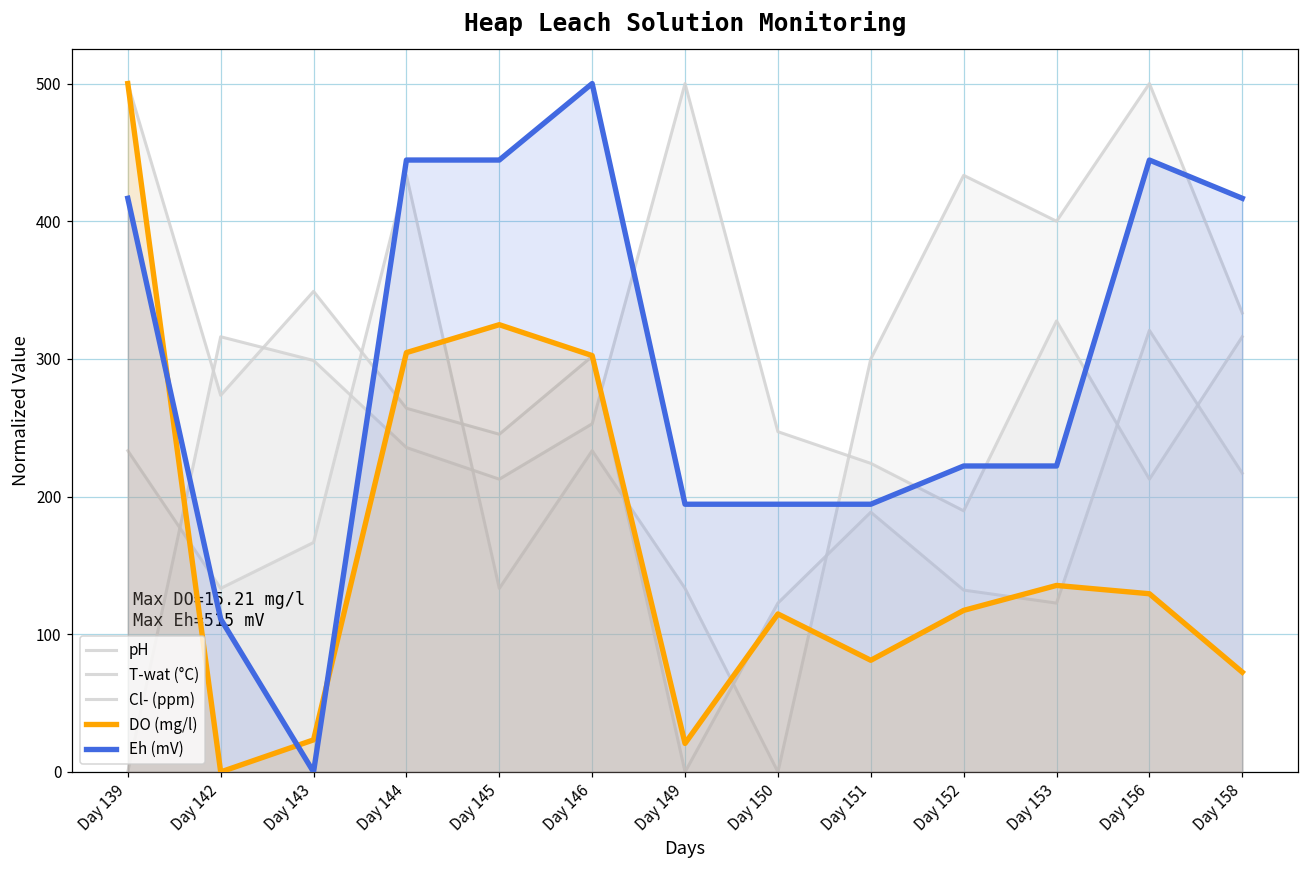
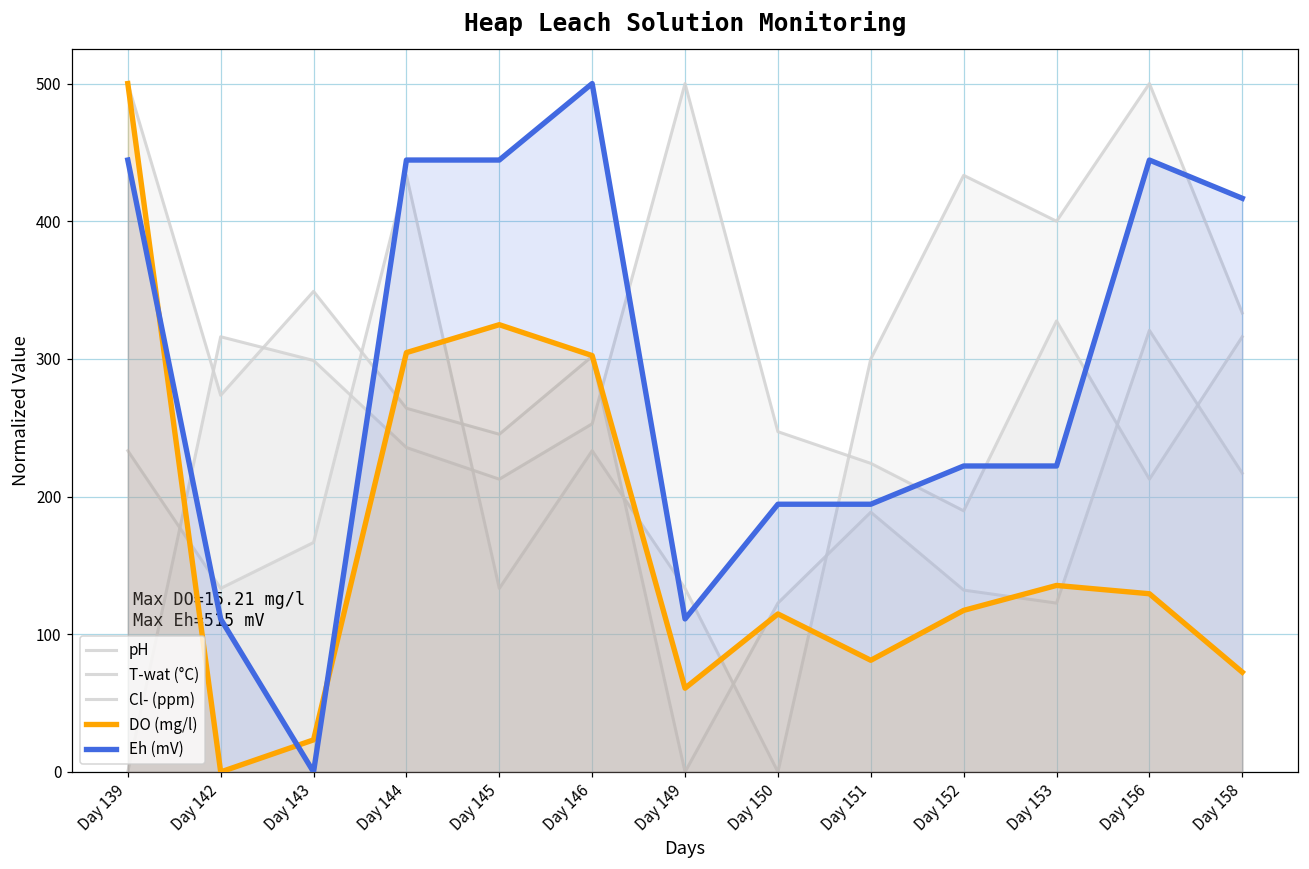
  {
    "DO (mg/l)": {
      "Day 142": 0,
      "Day 143": 23,
      "Day 144": 305,
      "Day 145": 325,
-     "Day 149": 21,
+     "Day 149": 61,
      "Day 150": 115,
      "Day 151": 81,
      "Day 152": 117,
      "Day 153": 135,
      "Day 156": 129,
      "Day 158": 72
    },
    "Eh (mV)": {
-     "Day 139": 417,
+     "Day 139": 444,
      "Day 143": 0,
      "Day 144": 444,
      "Day 145": 444,
      "Day 146": 500,
-     "Day 149": 194,
+     "Day 149": 111,
      "Day 150": 194,
      "Day 151": 194,
      "Day 152": 222,
      "Day 153": 222,
      "Day 156": 444,
      "Day 158": 417
    }
  }
